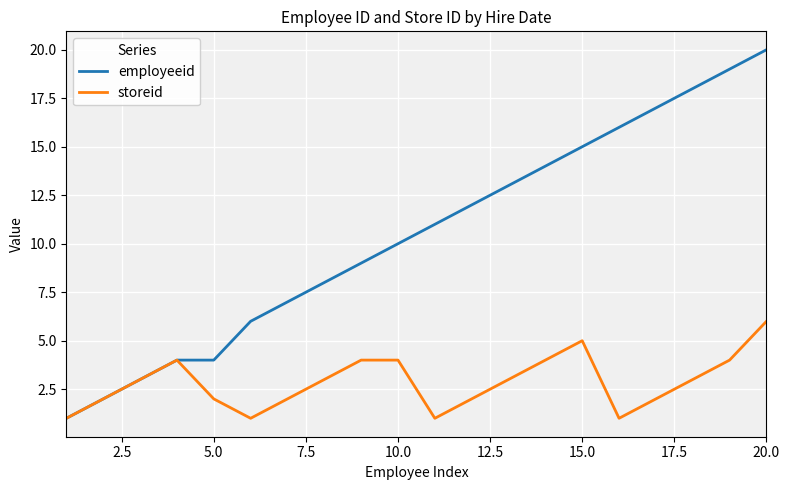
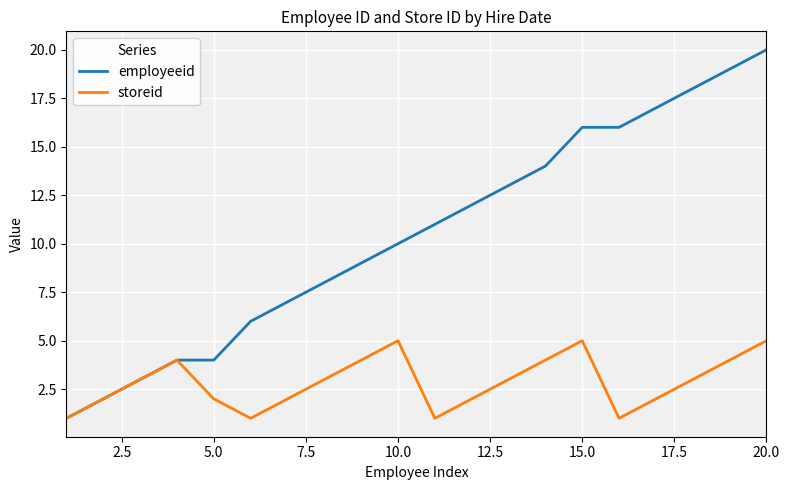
  {
    "employeeid": {
      "5.0": 4,
      "10.0": 10,
-     "15.0": 15,
+     "15.0": 16,
      "20.0": 20
    },
    "storeid": {
      "5.0": 2,
-     "10.0": 4,
+     "10.0": 5,
      "15.0": 5,
-     "20.0": 6
+     "20.0": 5
    }
  }
